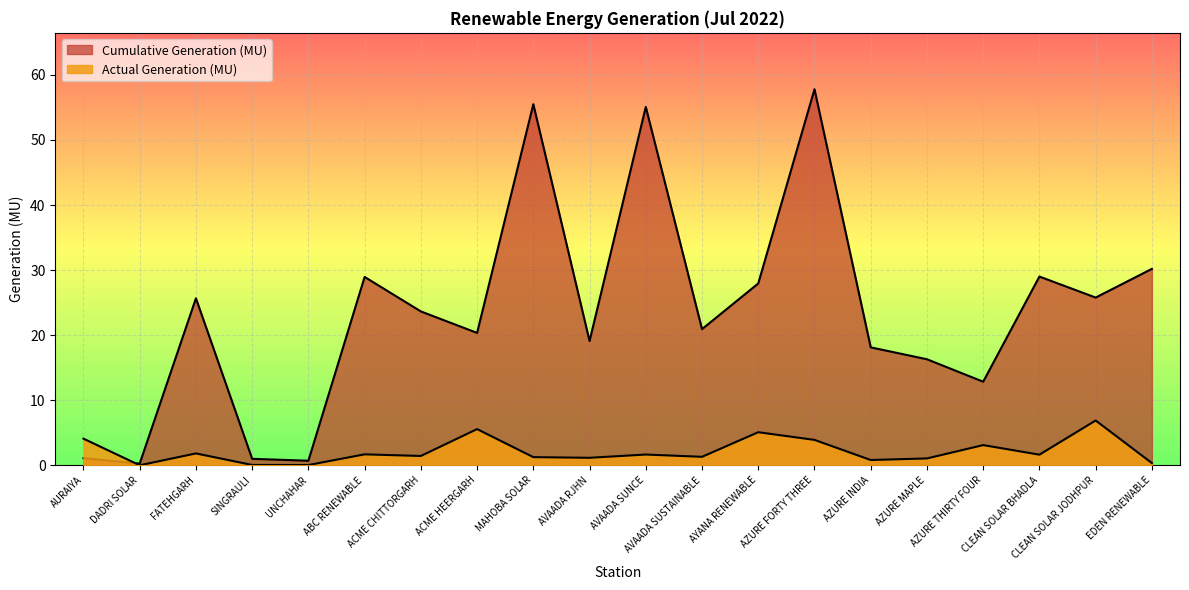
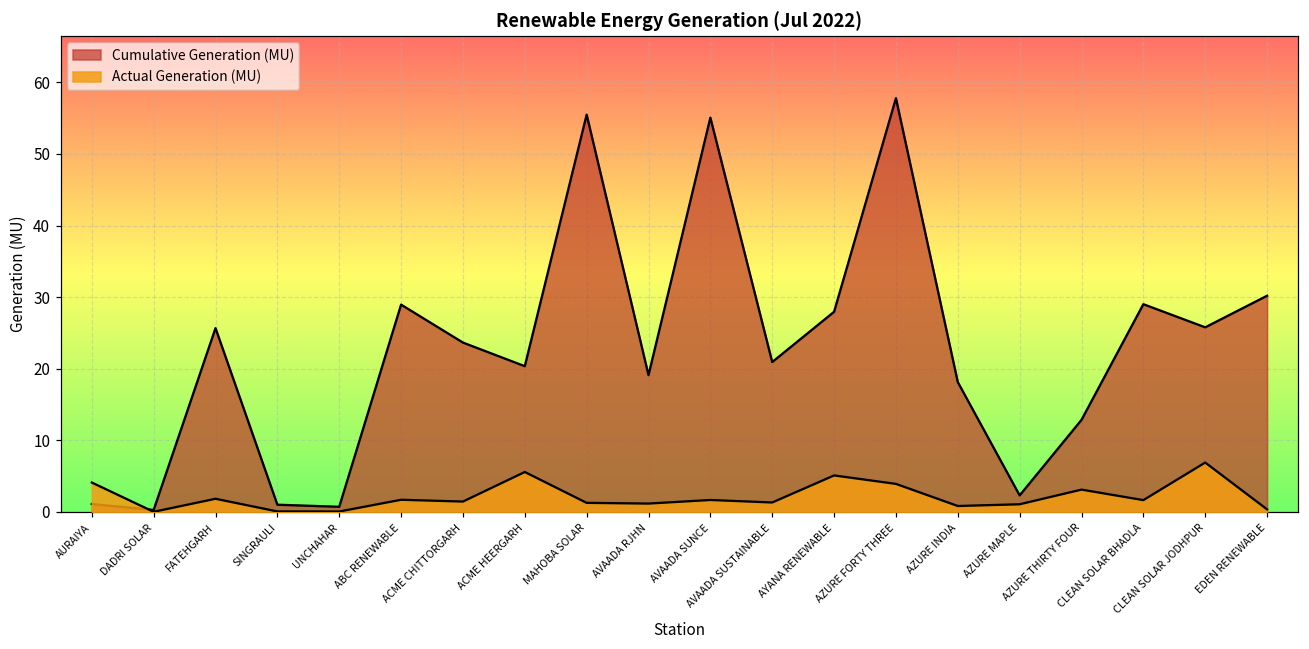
  {
    "Cumulative Generation (MU)": {
      "AURAIYA": 1,
      "FATEHGARH": 26,
      "SINGRAULI": 1,
      "UNCHAHAR": 1,
      "ABC RENEWABLE": 29,
      "ACME CHITTORGARH": 24,
      "ACME HEERGARH": 20,
      "MAHOBA SOLAR": 55,
      "AVAADA RJHN": 19,
      "AVAADA SUNCE": 55,
      "AVAADA SUSTAINABLE": 21,
      "AYANA RENEWABLE": 28,
      "AZURE FORTY THREE": 58,
      "AZURE INDIA": 18,
-     "AZURE MAPLE": 16,
+     "AZURE MAPLE": 2,
      "AZURE THIRTY FOUR": 13,
      "CLEAN SOLAR BHADLA": 29,
      "CLEAN SOLAR JODHPUR": 26,
      "EDEN RENEWABLE": 30
    },
    "Actual Generation (MU)": {
      "AURAIYA": 4,
      "FATEHGARH": 2,
      "SINGRAULI": 0,
      "UNCHAHAR": 0,
      "ABC RENEWABLE": 2,
      "ACME CHITTORGARH": 1,
      "ACME HEERGARH": 6,
      "MAHOBA SOLAR": 1,
      "AVAADA RJHN": 1,
      "AVAADA SUNCE": 2,
      "AVAADA SUSTAINABLE": 1,
      "AYANA RENEWABLE": 5,
      "AZURE FORTY THREE": 4,
      "AZURE INDIA": 1,
      "AZURE MAPLE": 1,
      "AZURE THIRTY FOUR": 3,
      "CLEAN SOLAR BHADLA": 2,
      "CLEAN SOLAR JODHPUR": 7,
      "EDEN RENEWABLE": 0
    }
  }
